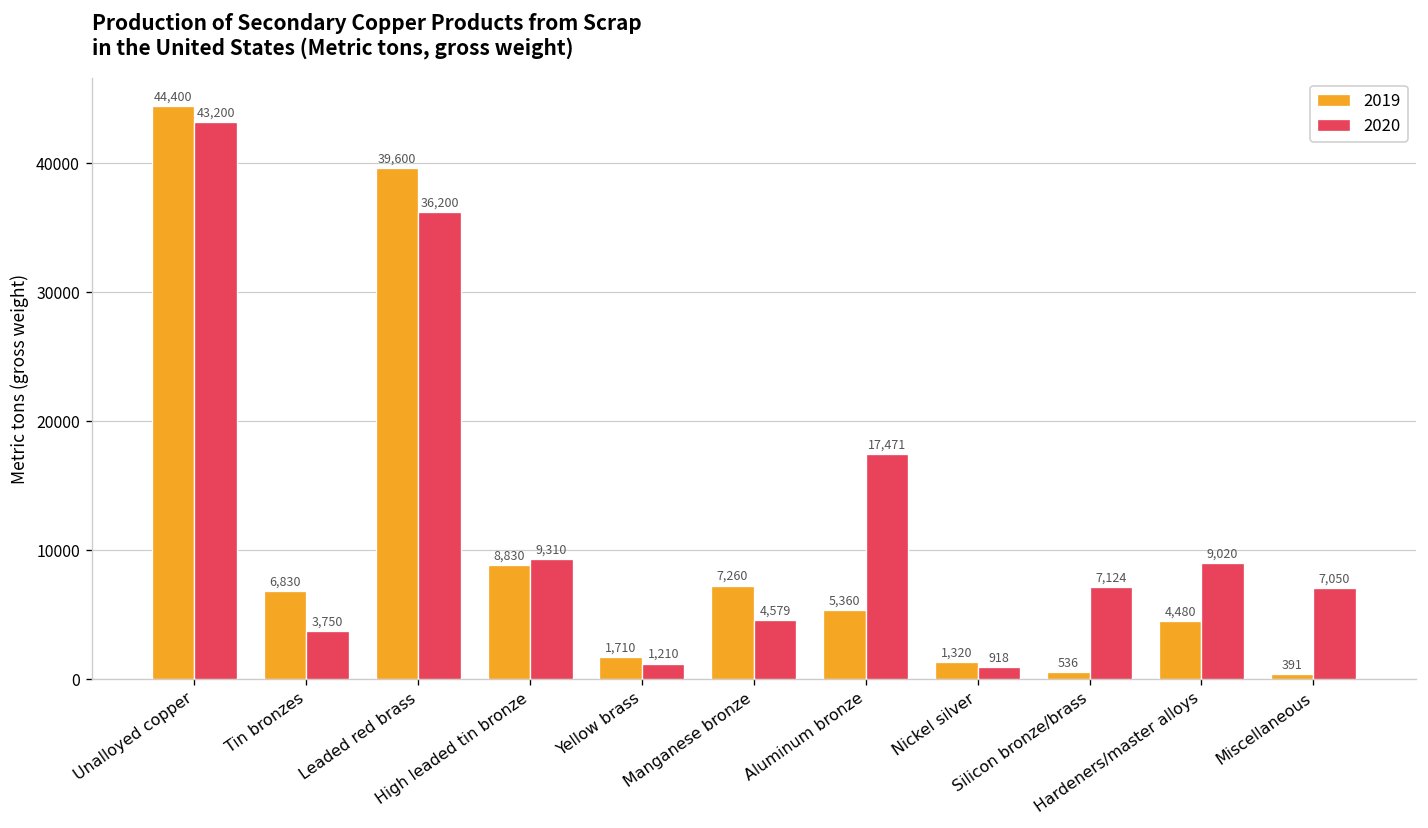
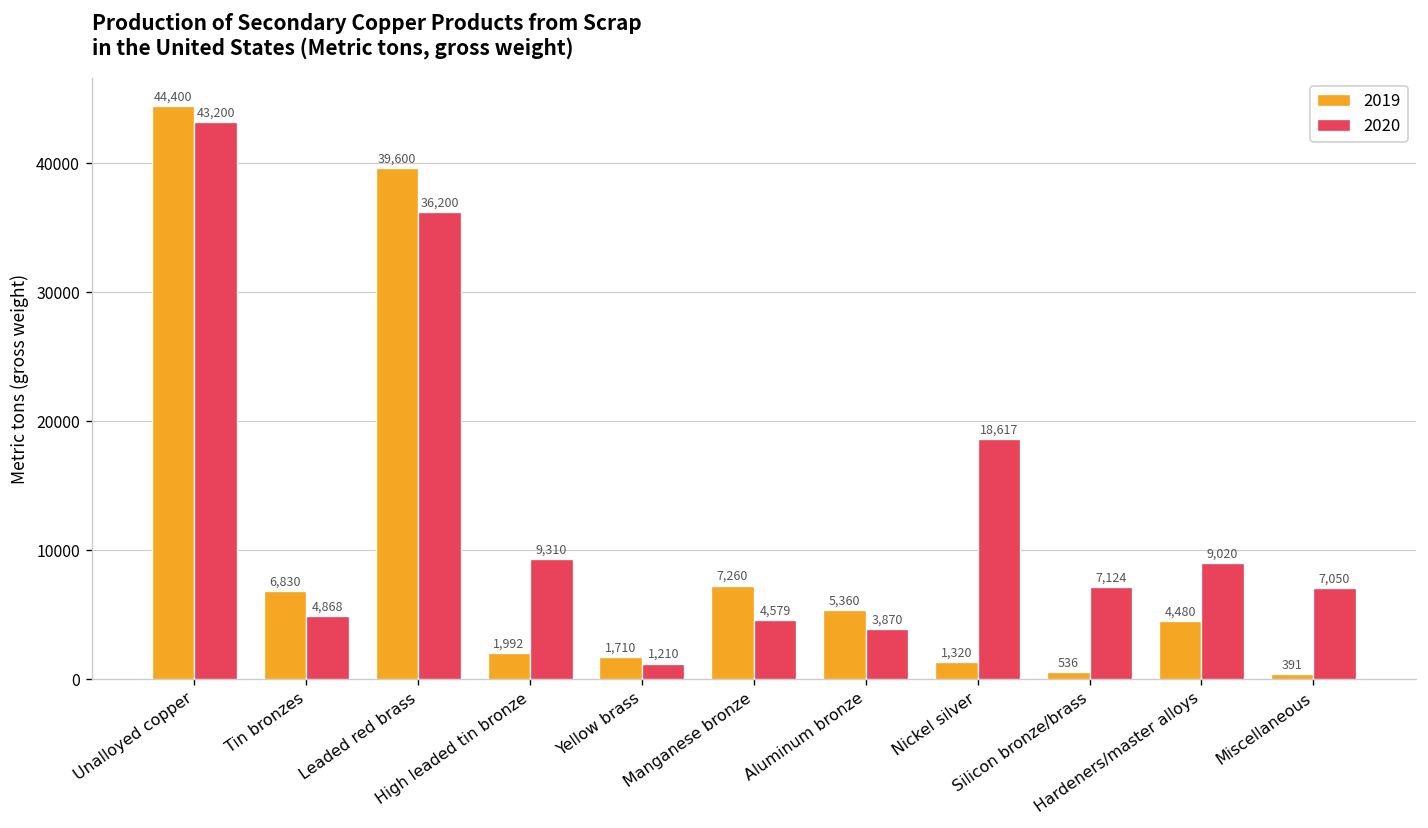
  {
    "2019": {
      "Unalloyed copper": "44,400",
      "Tin bronzes": "6,830",
      "Leaded red brass": "39,600",
-     "High leaded tin bronze": "8,830",
+     "High leaded tin bronze": "1,992",
      "Yellow brass": "1,710",
      "Manganese bronze": "7,260",
      "Aluminum bronze": "5,360",
      "Nickel silver": "1,320",
      "Silicon bronze/brass": "536",
      "Hardeners/master alloys": "4,480",
      "Miscellaneous": "391"
    },
    "2020": {
      "Unalloyed copper": "43,200",
-     "Tin bronzes": "3,750",
+     "Tin bronzes": "4,868",
      "Leaded red brass": "36,200",
      "High leaded tin bronze": "9,310",
      "Yellow brass": "1,210",
      "Manganese bronze": "4,579",
-     "Aluminum bronze": "17,471",
-     "Nickel silver": "918",
+     "Aluminum bronze": "3,870",
+     "Nickel silver": "18,617",
      "Silicon bronze/brass": "7,124",
      "Hardeners/master alloys": "9,020",
      "Miscellaneous": "7,050"
    }
  }
